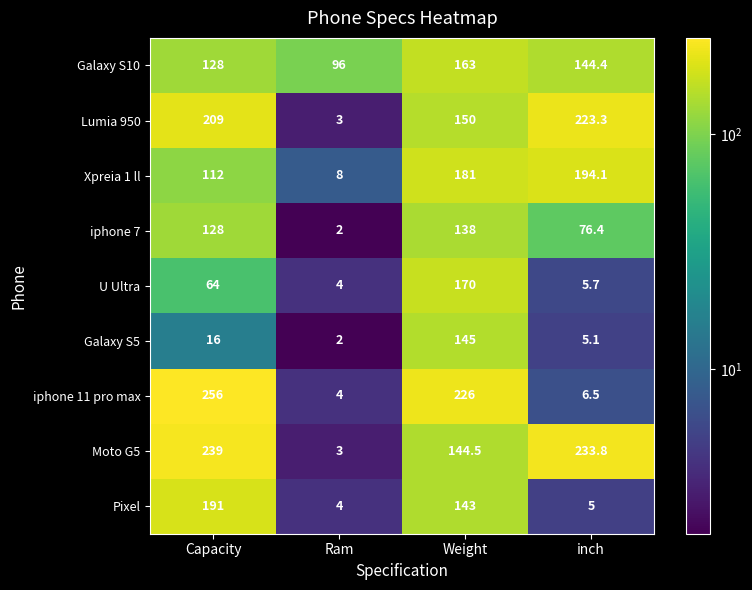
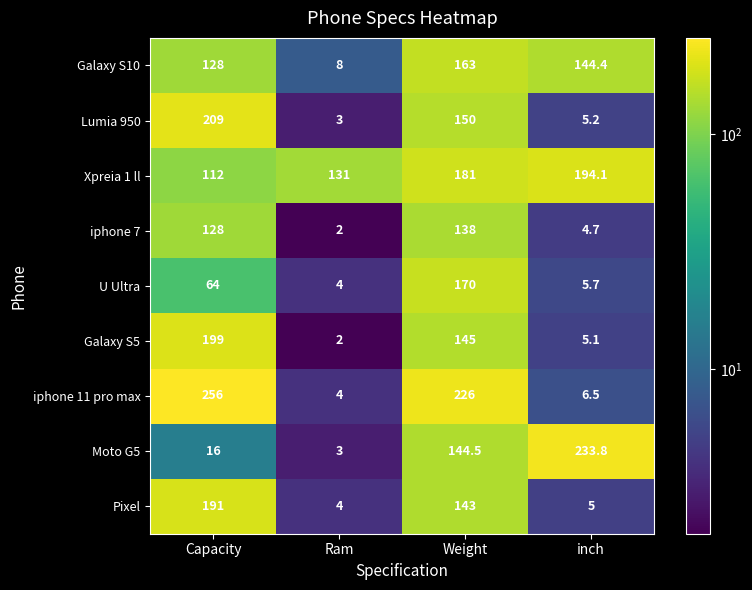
  {
    "Galaxy S10": {
      "Capacity": 128,
-     "Ram": 96,
+     "Ram": 8,
      "Weight": 163,
      "inch": 144.4
    },
    "Lumia 950": {
      "Capacity": 209,
      "Ram": 3,
      "Weight": 150,
-     "inch": 223.3
+     "inch": 5.2
    },
    "Xpreia 1 ll": {
      "Capacity": 112,
-     "Ram": 8,
+     "Ram": 131,
      "Weight": 181,
      "inch": 194.1
    },
    "iphone 7": {
      "Capacity": 128,
      "Ram": 2,
      "Weight": 138,
-     "inch": 76.4
+     "inch": 4.7
    },
    "U Ultra": {
      "Capacity": 64,
      "Ram": 4,
      "Weight": 170,
      "inch": 5.7
    },
    "Galaxy S5": {
-     "Capacity": 16,
+     "Capacity": 199,
      "Ram": 2,
      "Weight": 145,
      "inch": 5.1
    },
    "iphone 11 pro max": {
      "Capacity": 256,
      "Ram": 4,
      "Weight": 226,
      "inch": 6.5
    },
    "Moto G5": {
-     "Capacity": 239,
+     "Capacity": 16,
      "Ram": 3,
      "Weight": 144.5,
      "inch": 233.8
    },
    "Pixel": {
      "Capacity": 191,
      "Ram": 4,
      "Weight": 143,
      "inch": 5
    }
  }
